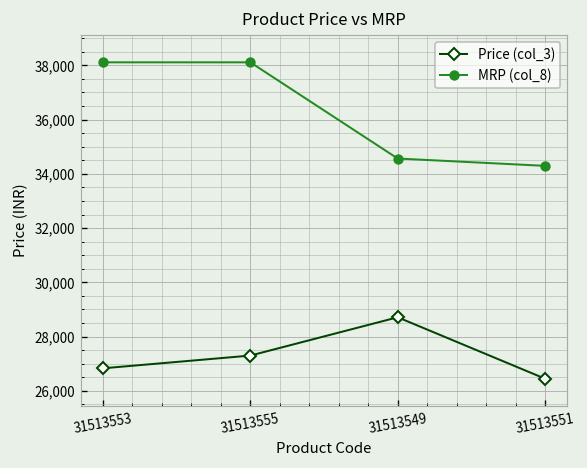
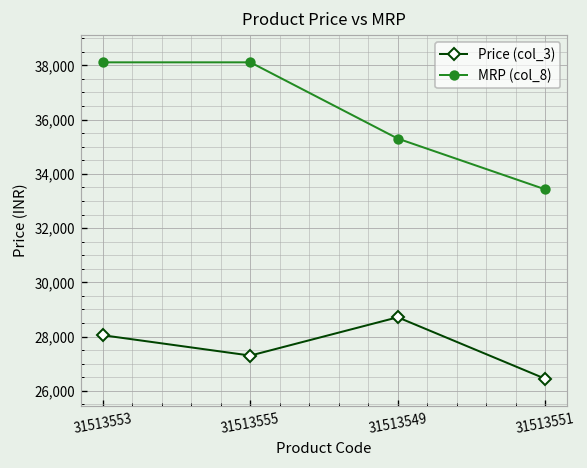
  {
    "Price (col_3)": {
-     "31513553": "26,800",
+     "31513553": "28,100",
      "31513555": "27,300",
      "31513549": "28,700",
      "31513551": "26,400"
    },
    "MRP (col_8)": {
      "31513553": "38,100",
      "31513555": "38,100",
-     "31513549": "34,600",
-     "31513551": "34,300"
+     "31513549": "35,300",
+     "31513551": "33,400"
    }
  }
